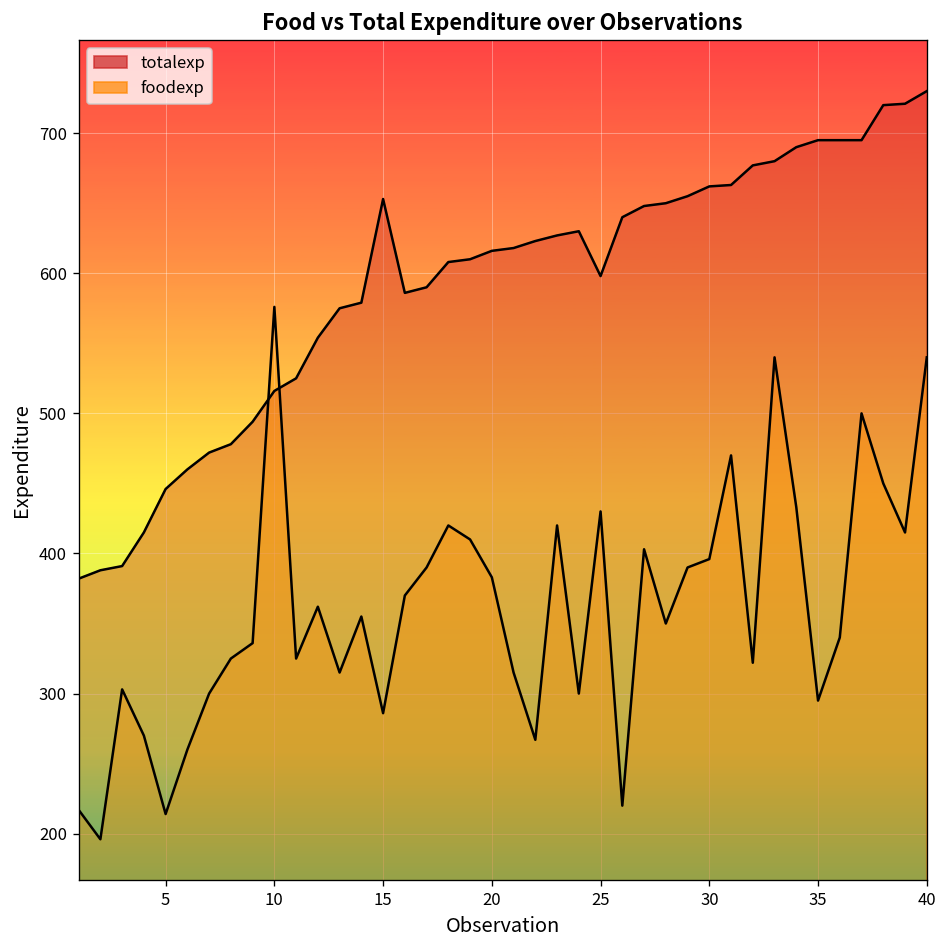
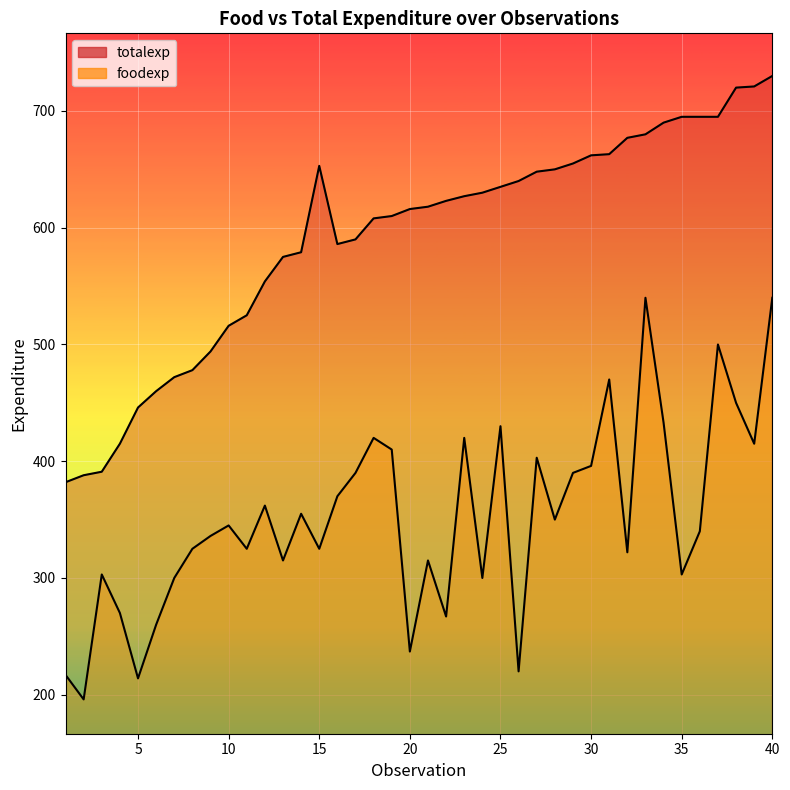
  {
    "totalexp": {
      "5": 446,
      "10": 516,
      "15": 653,
      "20": 616,
-     "25": 598,
+     "25": 635,
      "30": 662,
      "35": 695,
      "40": 730
    },
    "foodexp": {
      "5": 214,
-     "10": 576,
-     "15": 286,
-     "20": 383,
+     "10": 345,
+     "15": 325,
+     "20": 237,
      "25": 430,
      "30": 396,
-     "35": 295,
+     "35": 303,
      "40": 540
    }
  }
